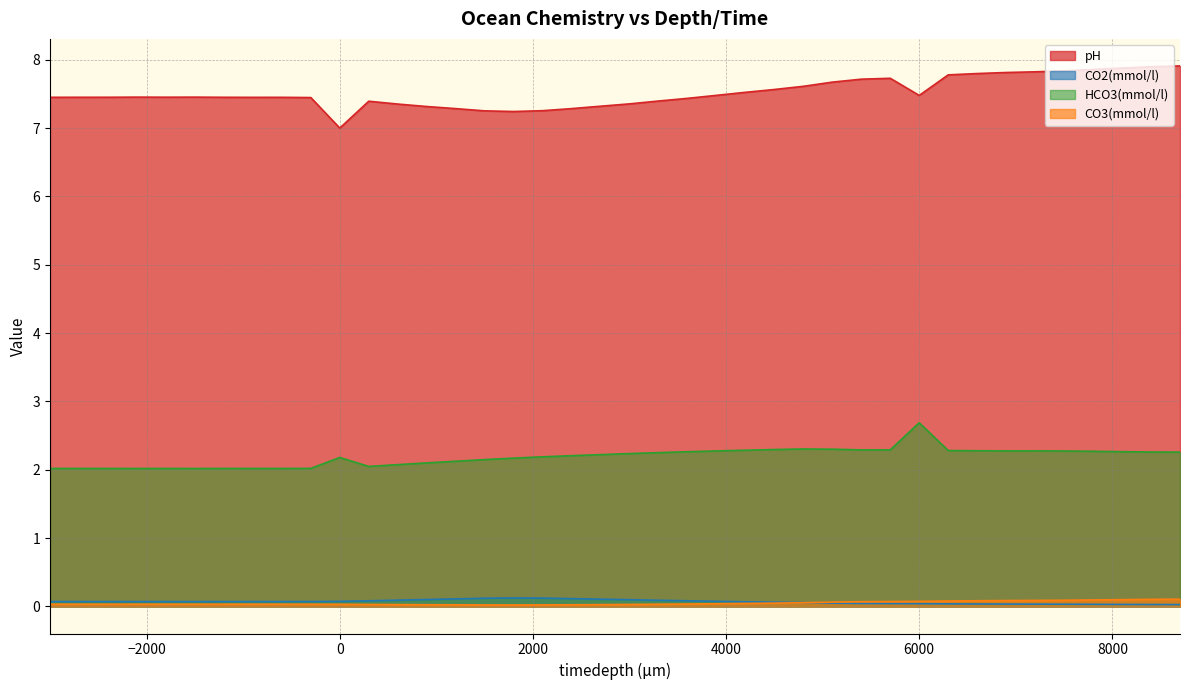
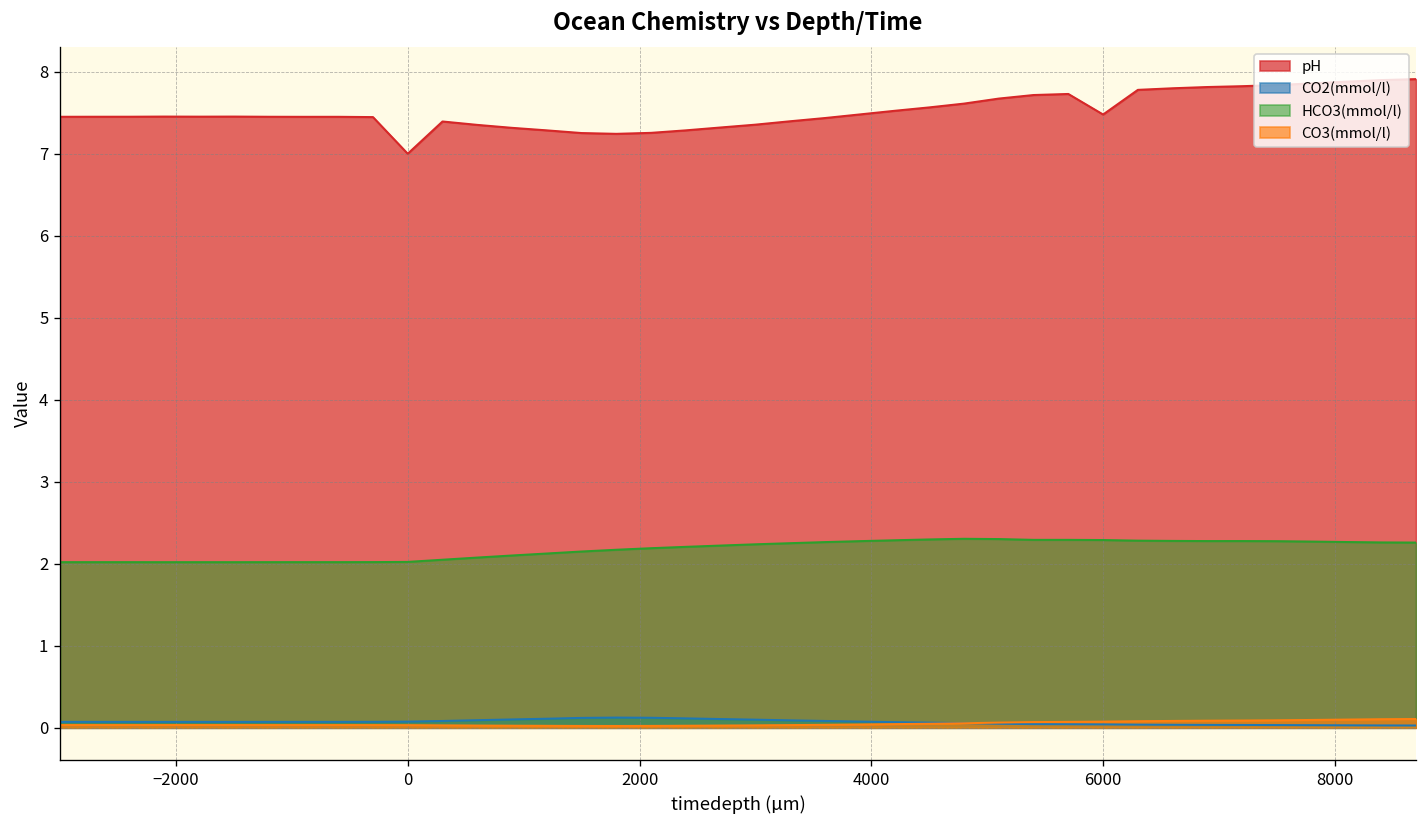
  {
    "pH": {
      "0": 7.0,
      "6000": 7.5
    },
    "CO2(mmol/l)": {
      "0": 0.1
    },
    "HCO3(mmol/l)": {
-     "0": 2.2,
-     "6000": 2.7
+     "0": 2.0,
+     "6000": 2.3
    },
    "CO3(mmol/l)": {
      "0": 0.0
    }
  }
